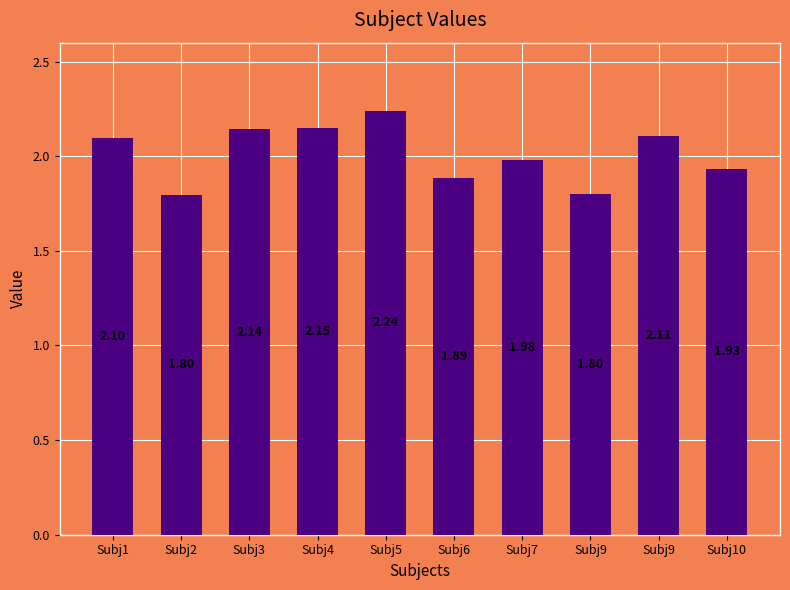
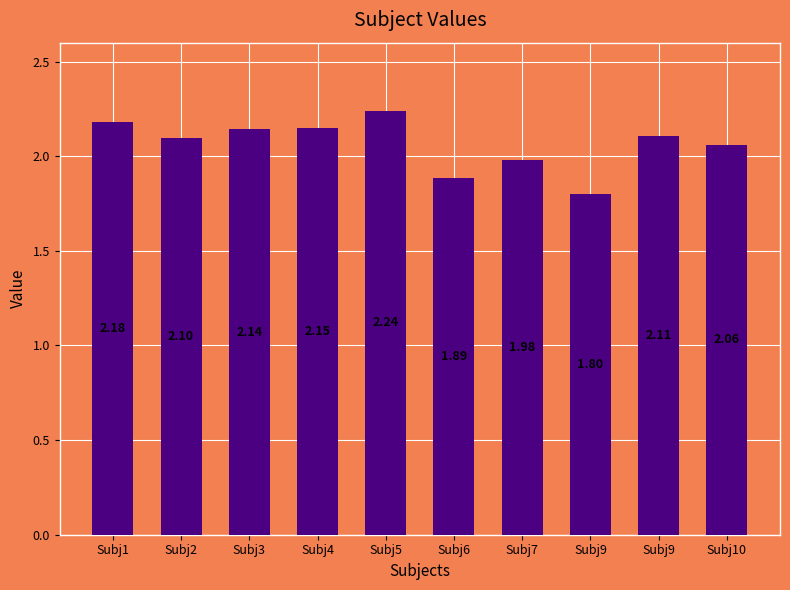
  {
-   "Subj1": 2.10,
-   "Subj2": 1.80,
+   "Subj1": 2.18,
+   "Subj2": 2.10,
    "Subj3": 2.14,
    "Subj4": 2.15,
    "Subj5": 2.24,
    "Subj6": 1.89,
    "Subj7": 1.98,
-   "Subj10": 1.93
+   "Subj10": 2.06
  }
